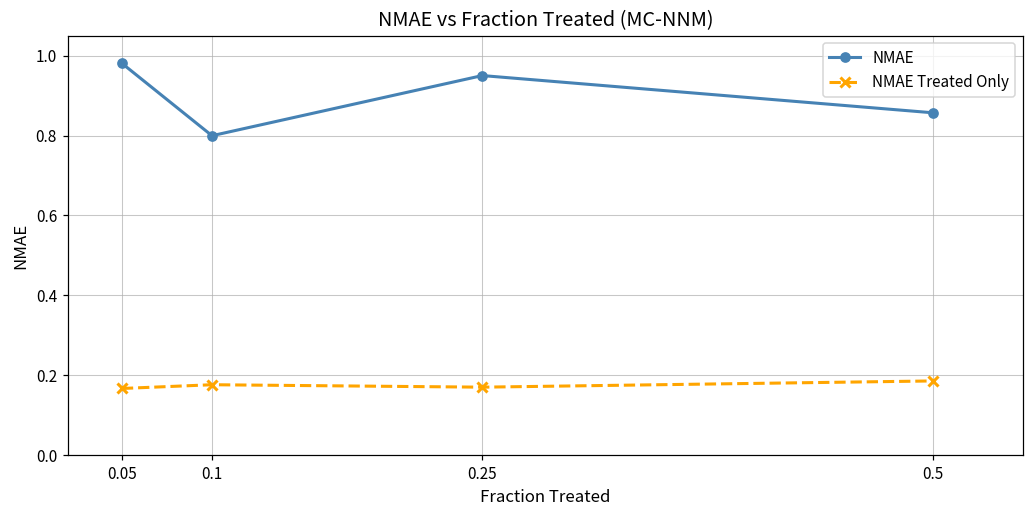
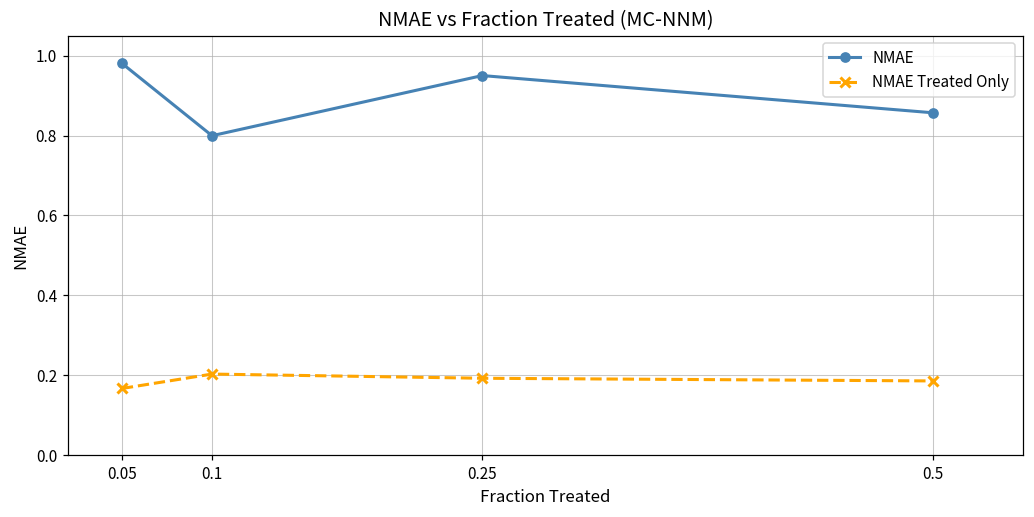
  {
    "NMAE": {
      "0.05": 0.98,
      "0.1": 0.80,
      "0.25": 0.95,
      "0.5": 0.86
    },
    "NMAE Treated Only": {
      "0.05": 0.17,
-     "0.1": 0.18,
-     "0.25": 0.17,
+     "0.1": 0.20,
+     "0.25": 0.19,
      "0.5": 0.19
    }
  }
